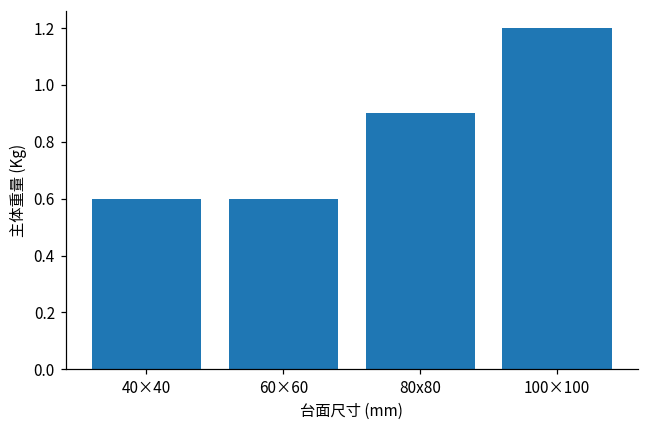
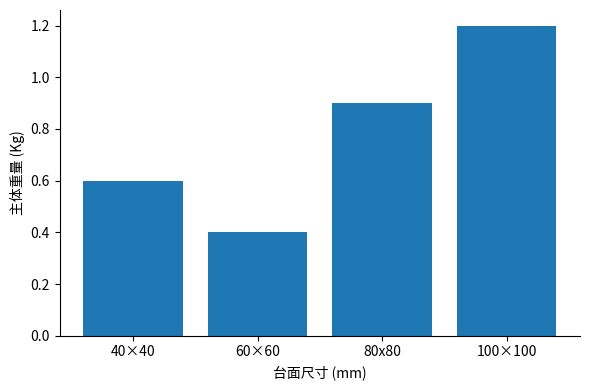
  {
    "40×40": 0.6,
-   "60×60": 0.6,
+   "60×60": 0.4,
    "80x80": 0.9,
    "100×100": 1.2
  }
